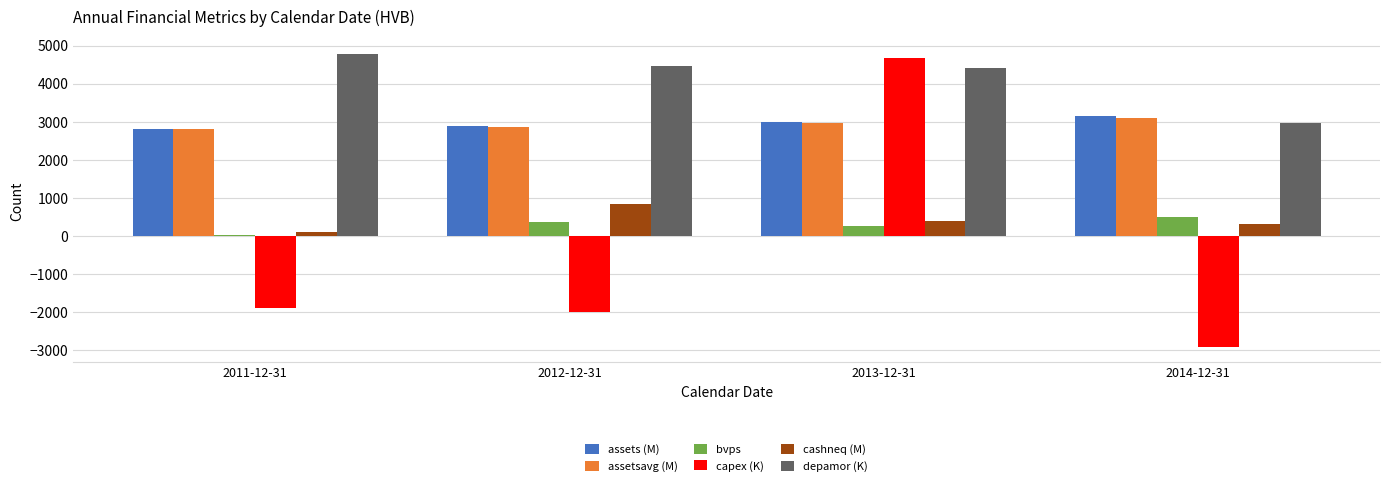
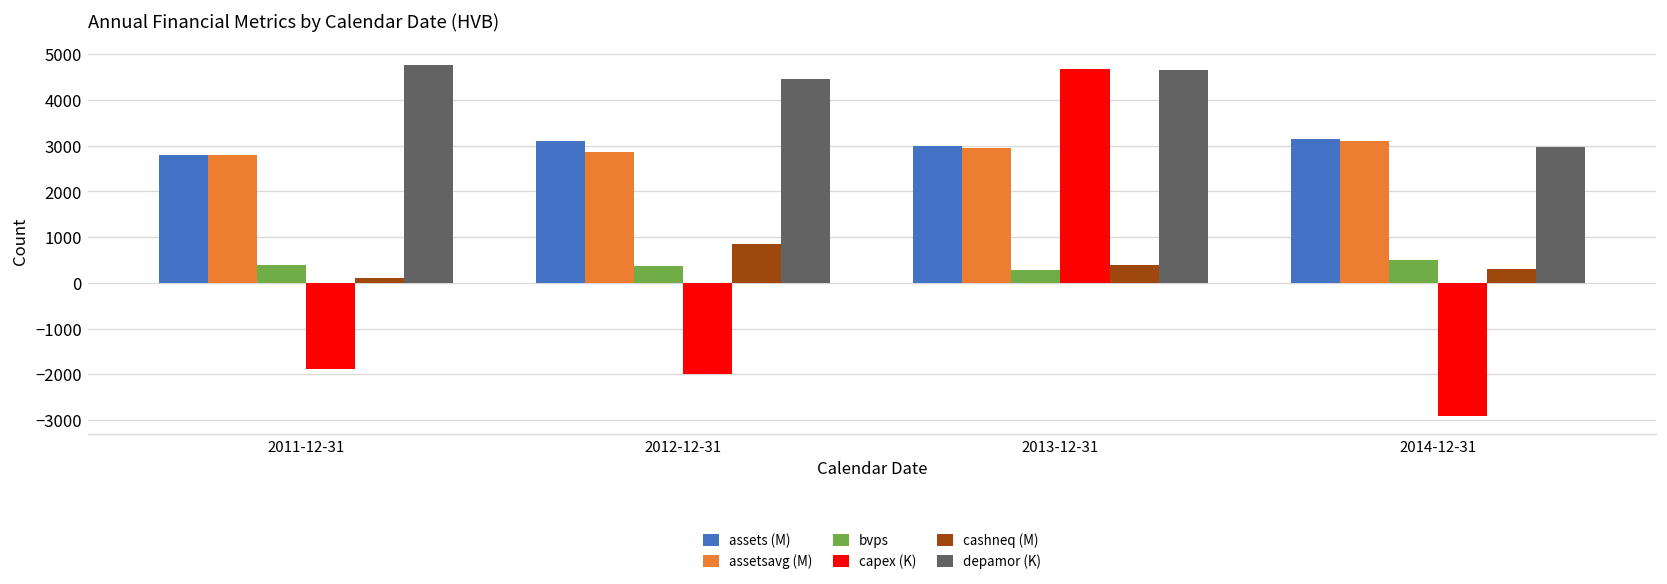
  {
    "assets (M)": {
      "2011-12-31": 2800,
-     "2012-12-31": 2900,
+     "2012-12-31": 3100,
      "2013-12-31": 3000,
      "2014-12-31": 3100
    },
    "assetsavg (M)": {
      "2011-12-31": 2800,
      "2012-12-31": 2900,
      "2013-12-31": 3000,
      "2014-12-31": 3100
    },
    "bvps": {
-     "2011-12-31": 0,
+     "2011-12-31": 400,
      "2012-12-31": 400,
      "2013-12-31": 300,
      "2014-12-31": 500
    },
    "capex (K)": {
      "2011-12-31": -1900,
      "2012-12-31": -2000,
      "2013-12-31": 4700,
      "2014-12-31": -2900
    },
    "cashneq (M)": {
      "2011-12-31": 100,
      "2012-12-31": 800,
      "2013-12-31": 400,
      "2014-12-31": 300
    },
    "depamor (K)": {
      "2011-12-31": 4800,
      "2012-12-31": 4500,
-     "2013-12-31": 4400,
+     "2013-12-31": 4600,
      "2014-12-31": 3000
    }
  }
